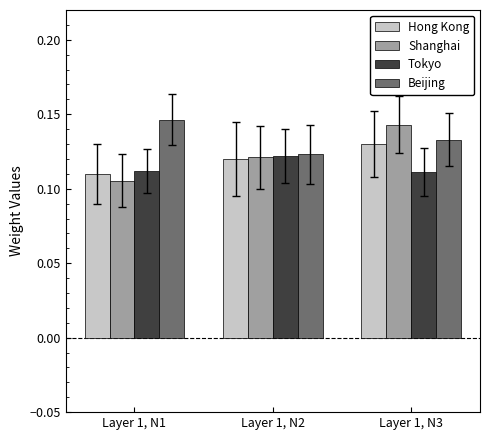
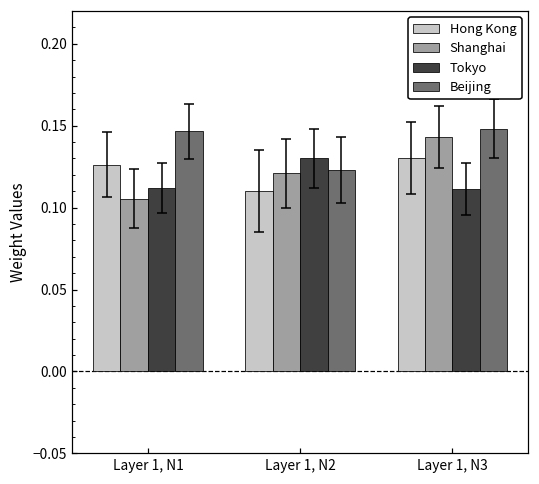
  {
    "Hong Kong": {
-     "Layer 1, N1": 0.110,
-     "Layer 1, N2": 0.12,
+     "Layer 1, N1": 0.126,
+     "Layer 1, N2": 0.11,
      "Layer 1, N3": 0.130
    },
    "Shanghai": {
      "Layer 1, N1": 0.106,
      "Layer 1, N2": 0.121,
      "Layer 1, N3": 0.143
    },
    "Tokyo": {
      "Layer 1, N1": 0.112,
-     "Layer 1, N2": 0.122,
+     "Layer 1, N2": 0.130,
      "Layer 1, N3": 0.111
    },
    "Beijing": {
      "Layer 1, N1": 0.146,
      "Layer 1, N2": 0.123,
-     "Layer 1, N3": 0.133
+     "Layer 1, N3": 0.148
    }
  }
